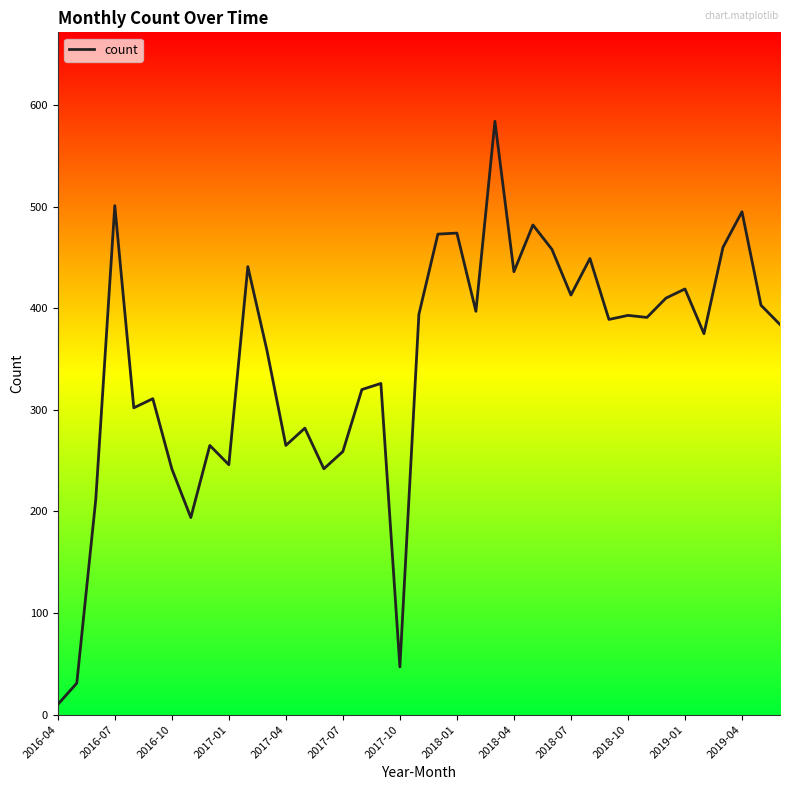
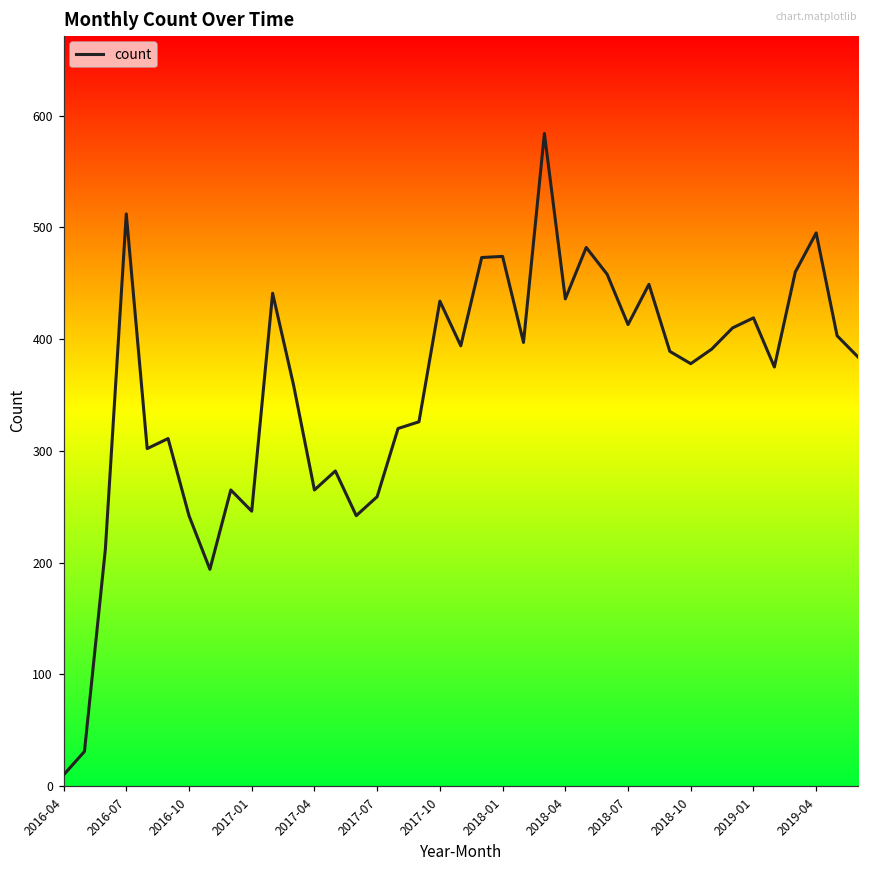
  {
    "2016-04": 10,
-   "2016-07": 501,
+   "2016-07": 512,
    "2016-10": 242,
    "2017-01": 246,
    "2017-04": 265,
    "2017-07": 259,
-   "2017-10": 47,
+   "2017-10": 434,
    "2018-01": 474,
    "2018-04": 436,
    "2018-07": 413,
-   "2018-10": 393,
+   "2018-10": 378,
    "2019-01": 419,
    "2019-04": 495
  }
